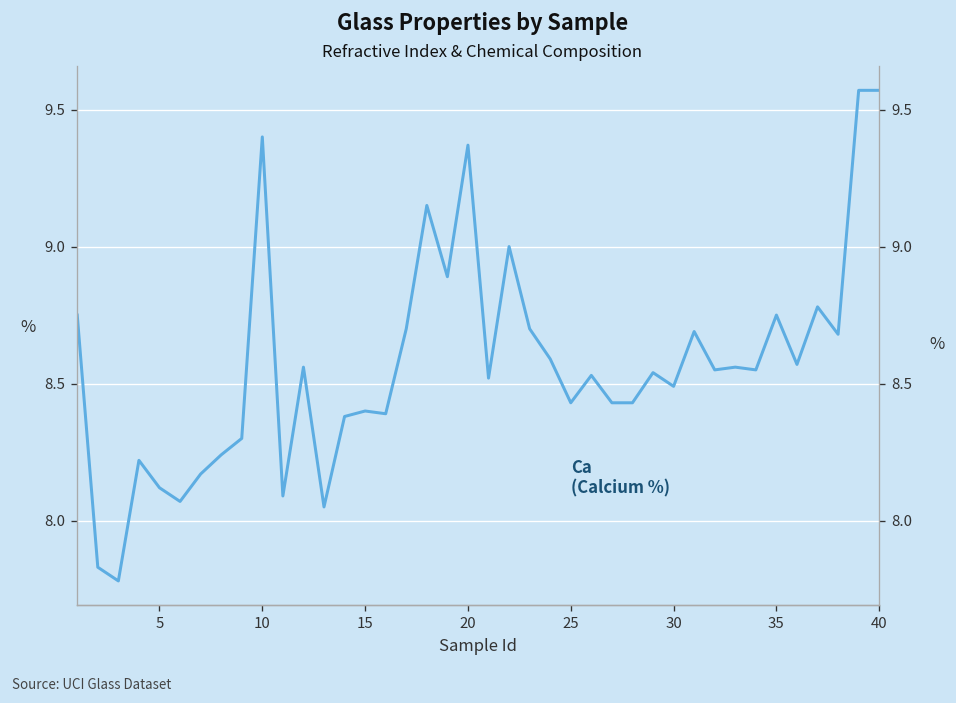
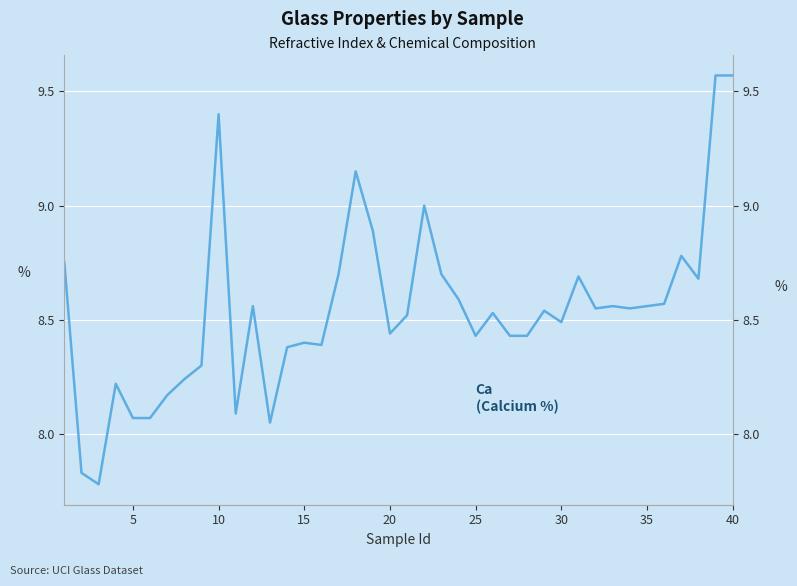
  {
-   "5": 8.12,
+   "5": 8.07,
    "10": 9.40,
    "15": 8.40,
-   "20": 9.37,
+   "20": 8.44,
    "25": 8.43,
    "30": 8.49,
-   "35": 8.75,
+   "35": 8.56,
    "40": 9.57
  }
